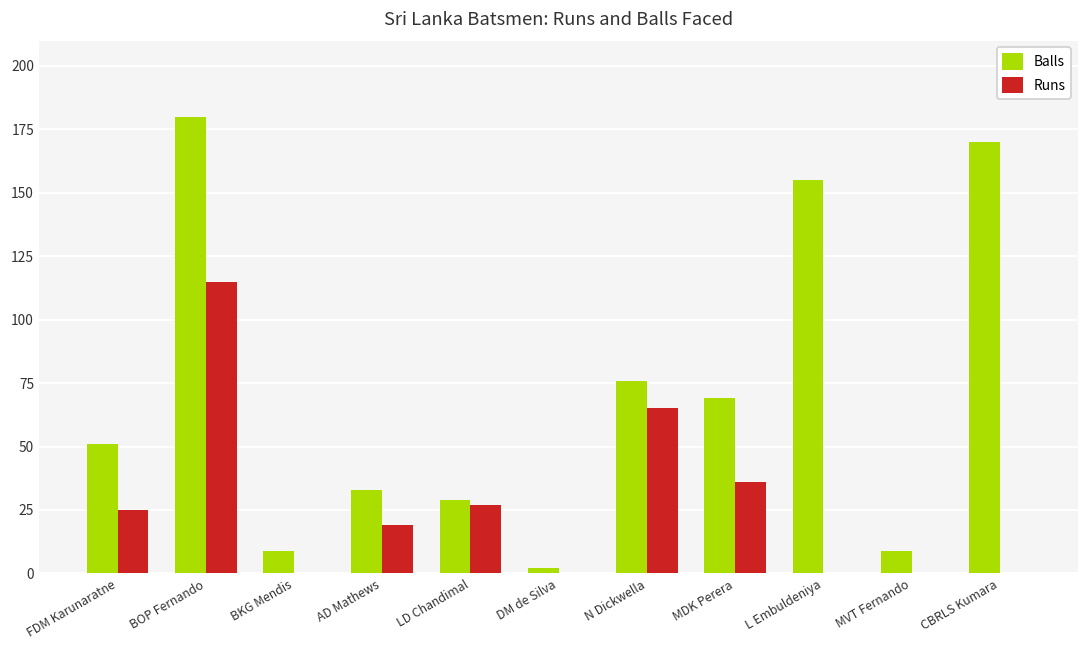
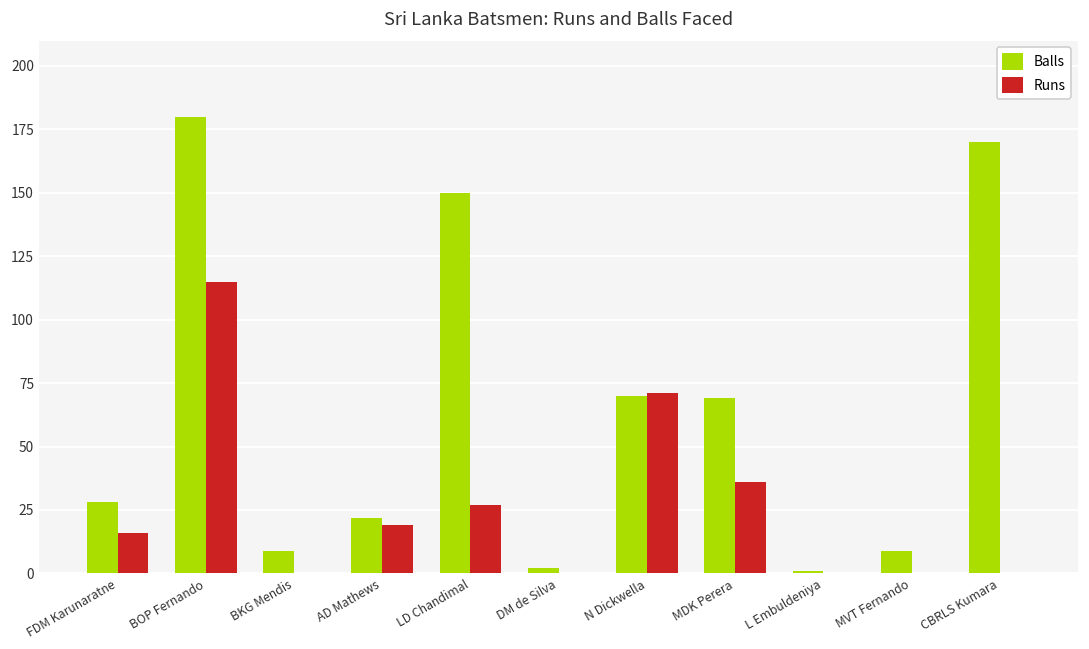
  {
    "Balls": {
-     "FDM Karunaratne": 51,
+     "FDM Karunaratne": 28,
      "BOP Fernando": 180,
      "BKG Mendis": 9,
-     "AD Mathews": 33,
-     "LD Chandimal": 29,
+     "AD Mathews": 22,
+     "LD Chandimal": 150,
      "DM de Silva": 2,
-     "N Dickwella": 76,
+     "N Dickwella": 70,
      "MDK Perera": 69,
-     "L Embuldeniya": 155,
+     "L Embuldeniya": 1,
      "MVT Fernando": 9,
      "CBRLS Kumara": 170
    },
    "Runs": {
-     "FDM Karunaratne": 25,
+     "FDM Karunaratne": 16,
      "BOP Fernando": 115,
      "BKG Mendis": 0,
      "AD Mathews": 19,
      "LD Chandimal": 27,
      "DM de Silva": 0,
-     "N Dickwella": 65,
+     "N Dickwella": 71,
      "MDK Perera": 36,
      "L Embuldeniya": 0,
      "MVT Fernando": 0,
      "CBRLS Kumara": 0
    }
  }
